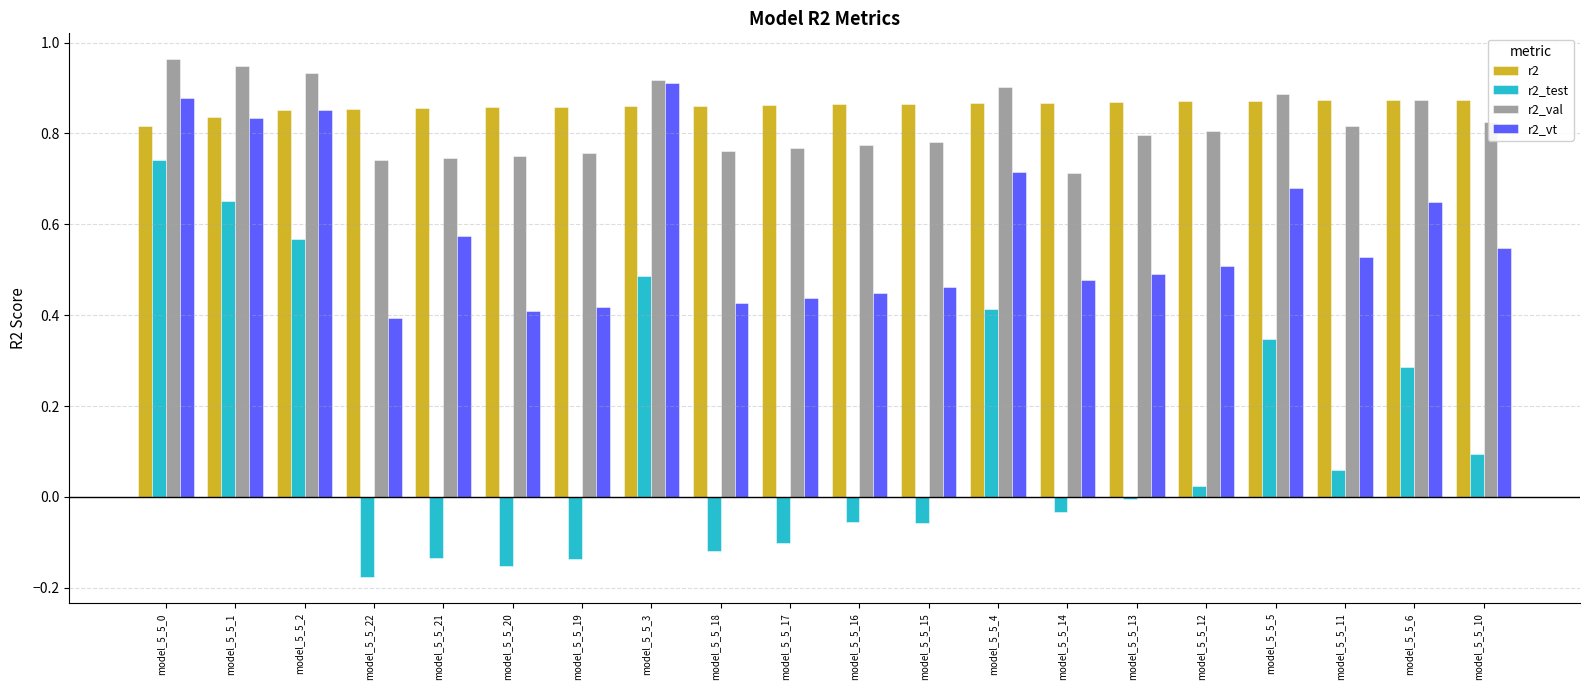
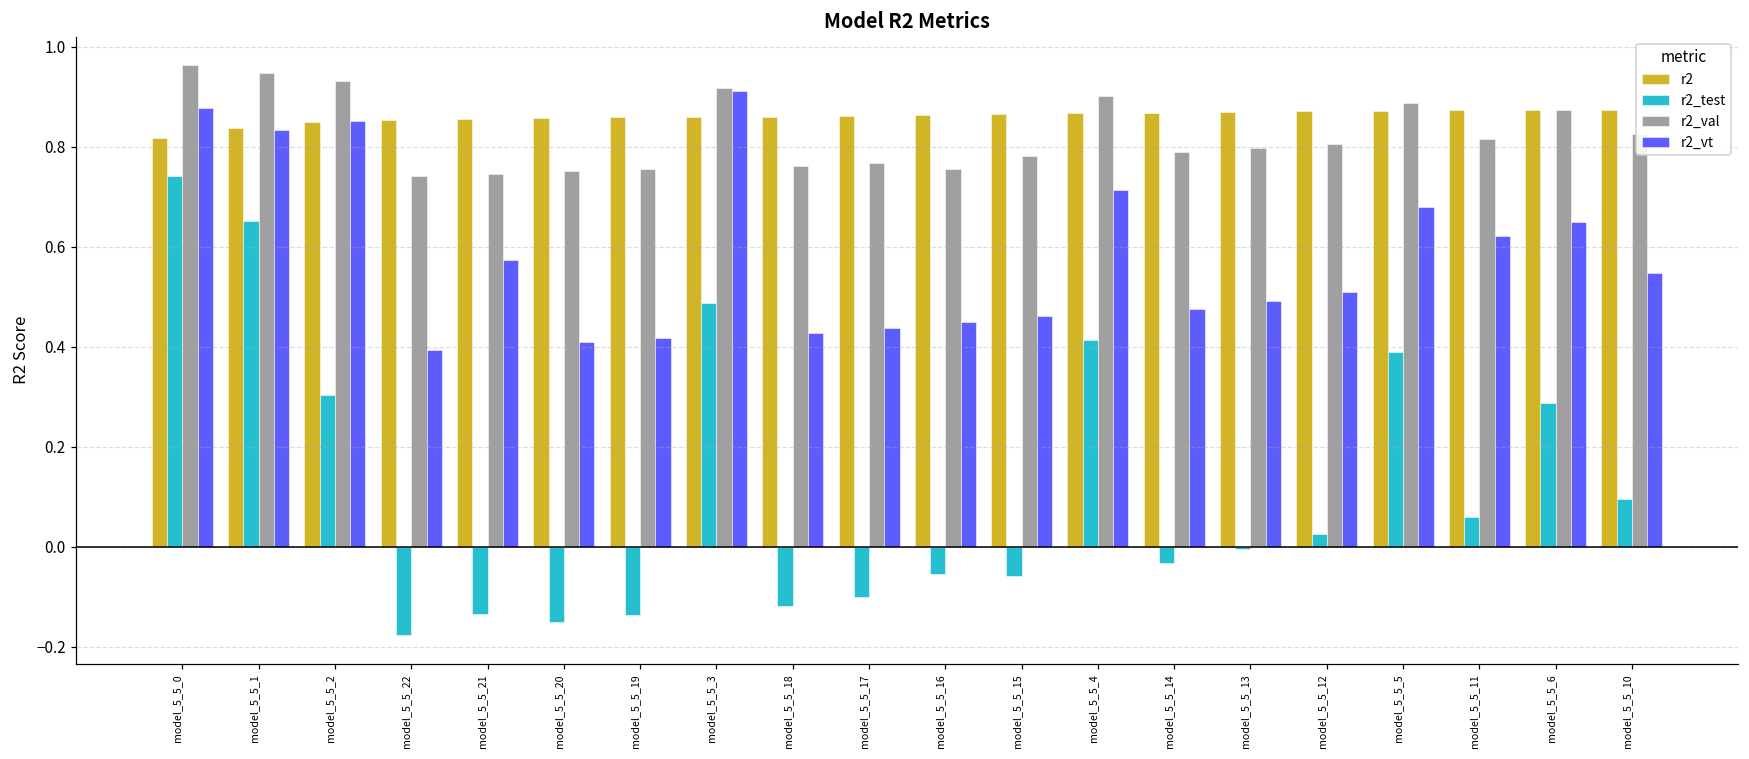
  {
    "r2": {
      "model_5_5_0": 0.82,
      "model_5_5_1": 0.84,
      "model_5_5_2": 0.85,
      "model_5_5_22": 0.85,
      "model_5_5_21": 0.86,
      "model_5_5_20": 0.86,
      "model_5_5_19": 0.86,
      "model_5_5_3": 0.86,
      "model_5_5_18": 0.86,
      "model_5_5_17": 0.86,
      "model_5_5_16": 0.86,
      "model_5_5_15": 0.87,
      "model_5_5_4": 0.87,
      "model_5_5_14": 0.87,
      "model_5_5_13": 0.87,
      "model_5_5_12": 0.87,
      "model_5_5_5": 0.87,
      "model_5_5_11": 0.87,
      "model_5_5_6": 0.87,
      "model_5_5_10": 0.87
    },
    "r2_test": {
      "model_5_5_0": 0.74,
      "model_5_5_1": 0.65,
-     "model_5_5_2": 0.57,
+     "model_5_5_2": 0.30,
      "model_5_5_22": -0.18,
      "model_5_5_21": -0.13,
      "model_5_5_20": -0.15,
      "model_5_5_19": -0.14,
      "model_5_5_3": 0.49,
      "model_5_5_18": -0.12,
      "model_5_5_17": -0.10,
      "model_5_5_16": -0.06,
      "model_5_5_15": -0.06,
      "model_5_5_4": 0.41,
      "model_5_5_14": -0.03,
      "model_5_5_13": -0.01,
      "model_5_5_12": 0.02,
-     "model_5_5_5": 0.35,
+     "model_5_5_5": 0.39,
      "model_5_5_11": 0.06,
      "model_5_5_6": 0.29,
      "model_5_5_10": 0.10
    },
    "r2_val": {
      "model_5_5_0": 0.96,
      "model_5_5_1": 0.95,
      "model_5_5_2": 0.93,
      "model_5_5_22": 0.74,
      "model_5_5_21": 0.75,
      "model_5_5_20": 0.75,
      "model_5_5_19": 0.76,
      "model_5_5_3": 0.92,
      "model_5_5_18": 0.76,
      "model_5_5_17": 0.77,
-     "model_5_5_16": 0.77,
+     "model_5_5_16": 0.76,
      "model_5_5_15": 0.78,
      "model_5_5_4": 0.90,
-     "model_5_5_14": 0.71,
+     "model_5_5_14": 0.79,
      "model_5_5_13": 0.80,
      "model_5_5_12": 0.81,
      "model_5_5_5": 0.89,
      "model_5_5_11": 0.82,
      "model_5_5_6": 0.87
    },
    "r2_vt": {
      "model_5_5_0": 0.88,
      "model_5_5_1": 0.83,
      "model_5_5_2": 0.85,
      "model_5_5_22": 0.39,
      "model_5_5_21": 0.57,
      "model_5_5_20": 0.41,
      "model_5_5_19": 0.42,
      "model_5_5_3": 0.91,
      "model_5_5_18": 0.43,
      "model_5_5_17": 0.44,
      "model_5_5_16": 0.45,
      "model_5_5_15": 0.46,
      "model_5_5_4": 0.71,
      "model_5_5_14": 0.48,
      "model_5_5_13": 0.49,
      "model_5_5_12": 0.51,
      "model_5_5_5": 0.68,
-     "model_5_5_11": 0.53,
+     "model_5_5_11": 0.62,
      "model_5_5_6": 0.65,
      "model_5_5_10": 0.55
    }
  }
